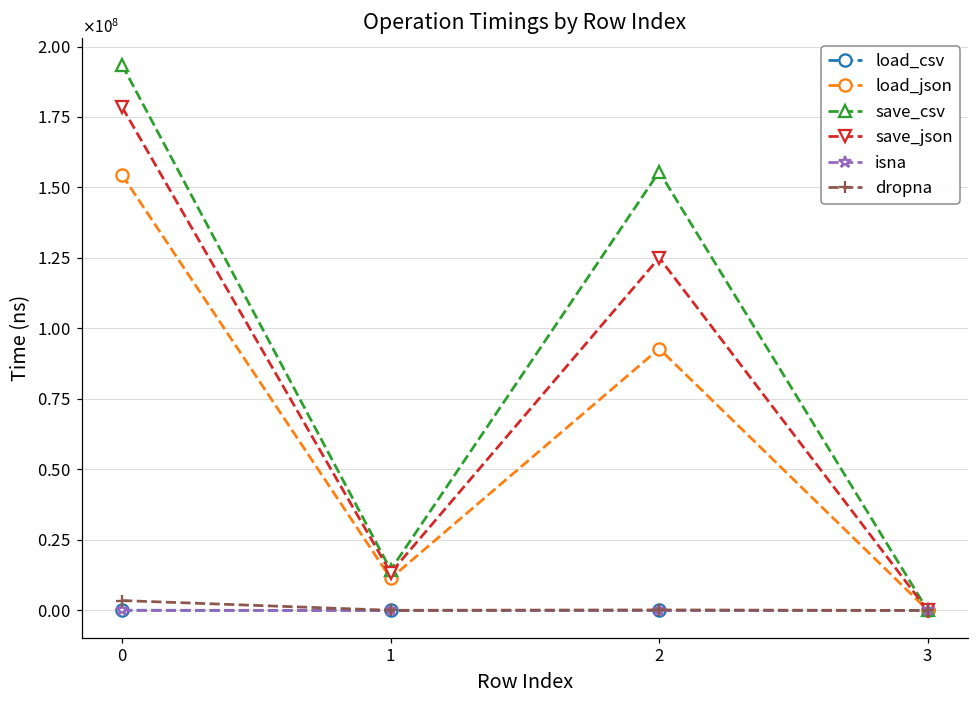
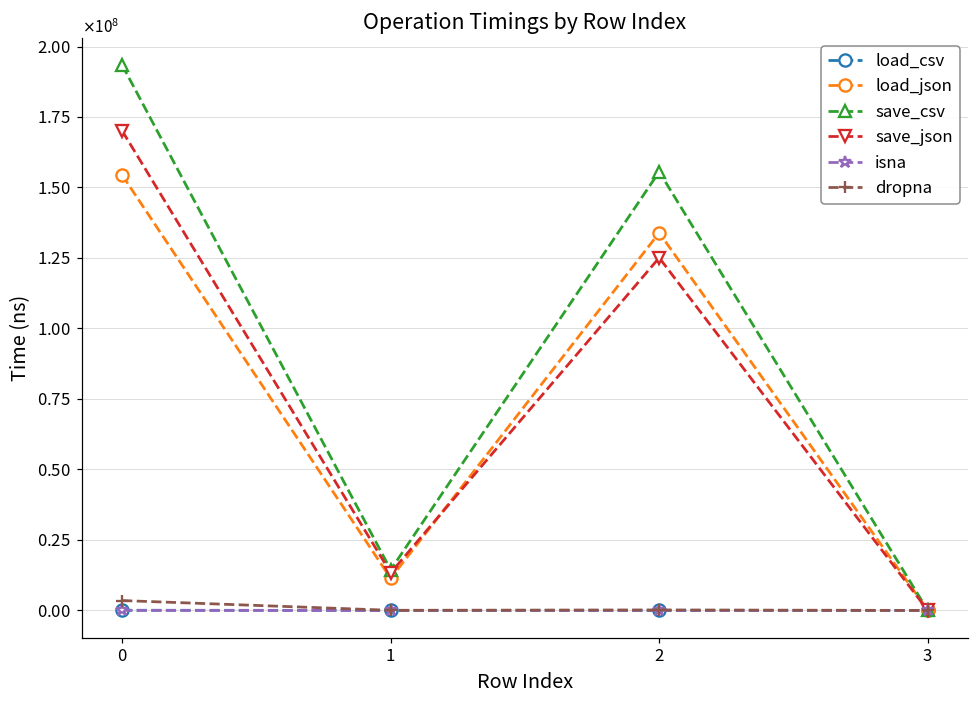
  {
    "isna": {
      "0": 0
    },
    "load_json": {
      "0": 154000000,
      "1": 11000000,
-     "2": 93000000
+     "2": 134000000
    },
    "save_csv": {
      "0": 193000000,
      "1": 14000000,
      "2": 156000000
    },
    "save_json": {
-     "0": 178000000,
+     "0": 170000000,
      "1": 13000000,
      "2": 125000000
    },
    "dropna": {
      "0": 4000000
    }
  }
